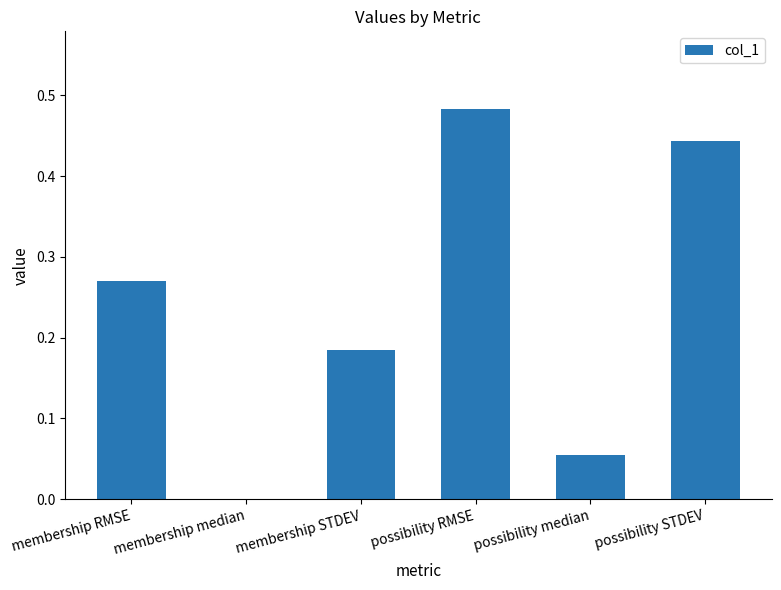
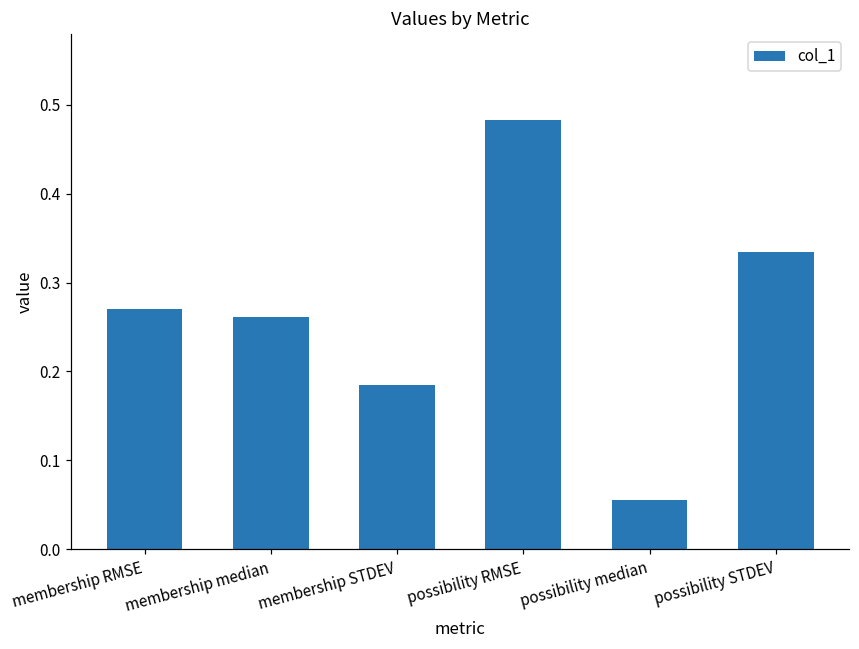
  {
    "membership RMSE": 0.27,
-   "membership median": 0.00,
+   "membership median": 0.26,
    "membership STDEV": 0.18,
    "possibility RMSE": 0.48,
    "possibility median": 0.05,
-   "possibility STDEV": 0.44
+   "possibility STDEV": 0.33
  }
